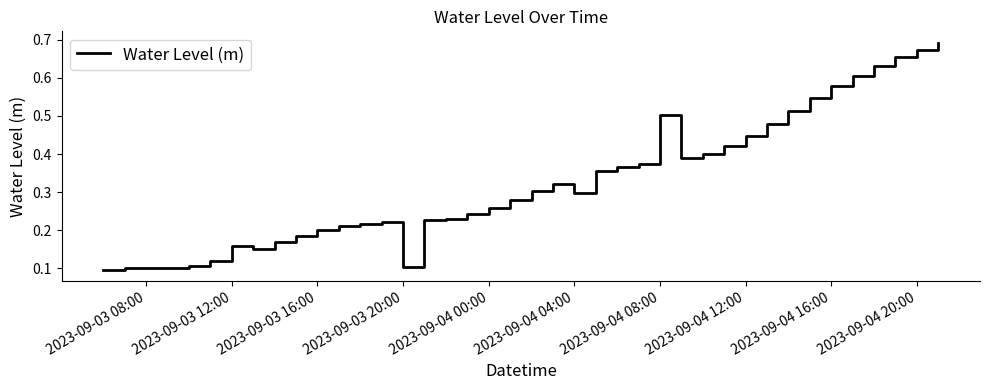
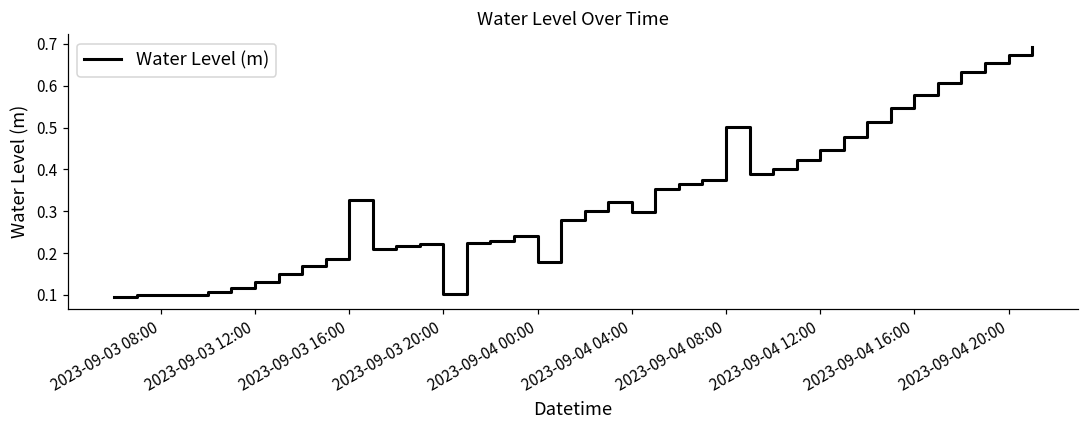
  {
    "2023-09-03 08:00": 0.10,
-   "2023-09-03 12:00": 0.16,
-   "2023-09-03 16:00": 0.20,
+   "2023-09-03 12:00": 0.13,
+   "2023-09-03 16:00": 0.33,
    "2023-09-03 20:00": 0.10,
-   "2023-09-04 00:00": 0.26,
+   "2023-09-04 00:00": 0.18,
    "2023-09-04 04:00": 0.30,
    "2023-09-04 08:00": 0.50,
    "2023-09-04 12:00": 0.45,
    "2023-09-04 16:00": 0.58,
    "2023-09-04 20:00": 0.67
  }
